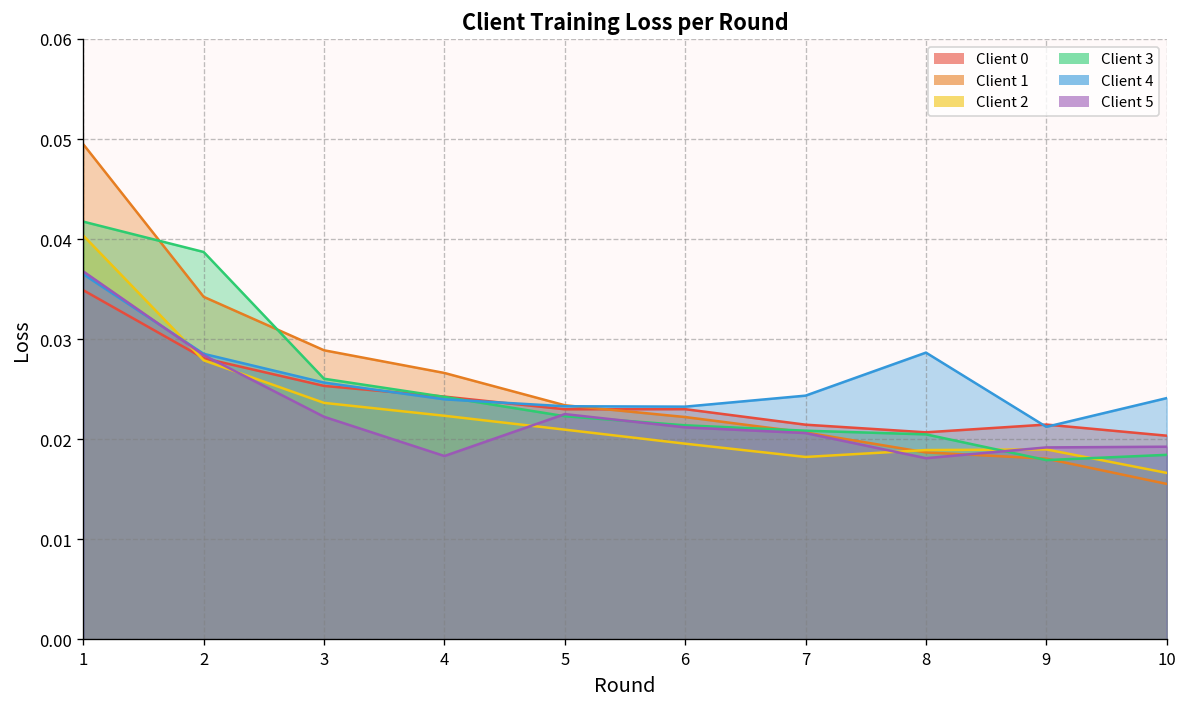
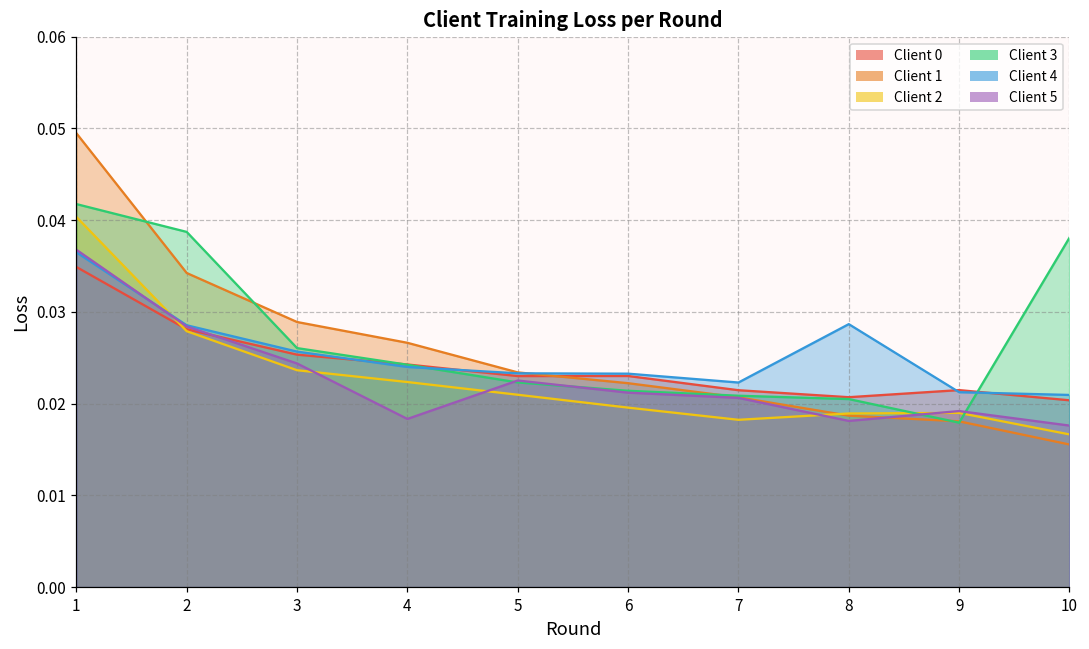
  {
    "Client 3": {
      "1": 0.042,
      "2": 0.039,
      "3": 0.026,
-     "10": 0.018
+     "10": 0.038
    },
    "Client 4": {
      "3": 0.026,
-     "7": 0.024,
+     "7": 0.022,
      "8": 0.029,
-     "10": 0.024
+     "10": 0.021
    },
    "Client 5": {
-     "3": 0.022,
+     "3": 0.024,
      "4": 0.018,
      "8": 0.018,
-     "10": 0.019
+     "10": 0.018
    }
  }
